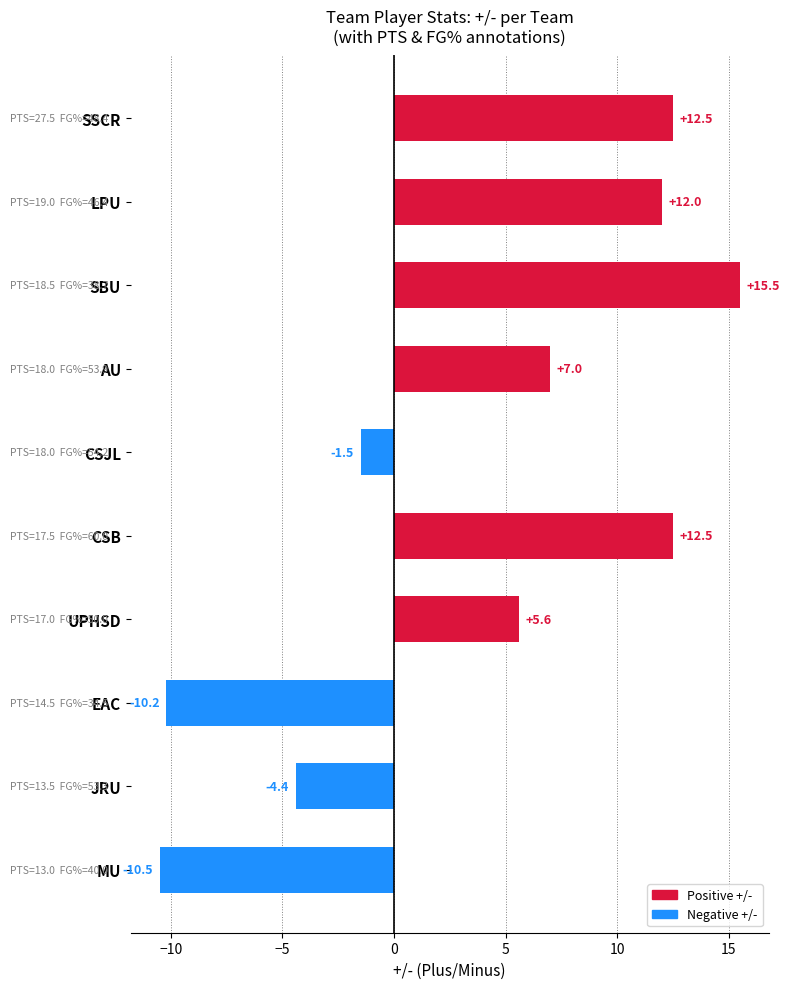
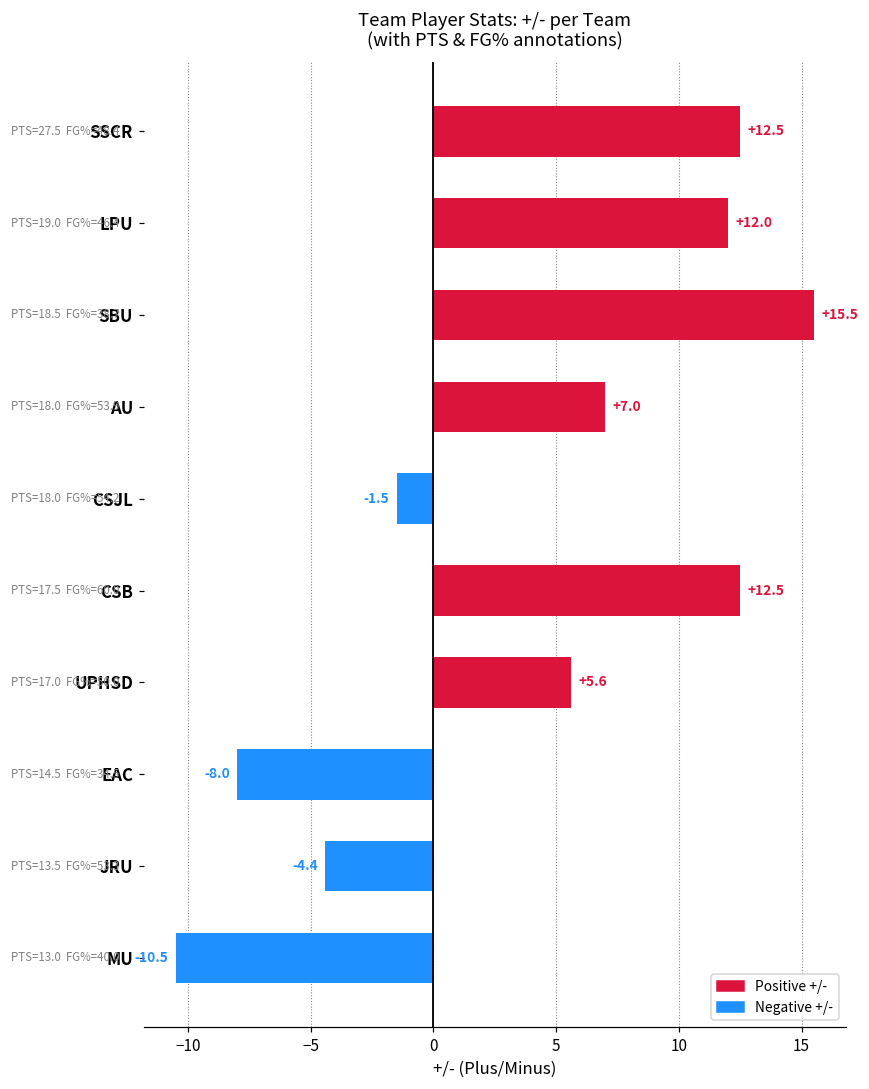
  {
    "SSCR": "+12.5",
    "LPU": "+12.0",
    "SBU": "+15.5",
    "AU": "+7.0",
    "CSJL": "-1.5",
    "CSB": "+12.5",
    "UPHSD": "+5.6",
-   "EAC": "-10.2",
+   "EAC": "-8.0",
    "JRU": "-4.4",
    "MU": "-10.5"
  }
